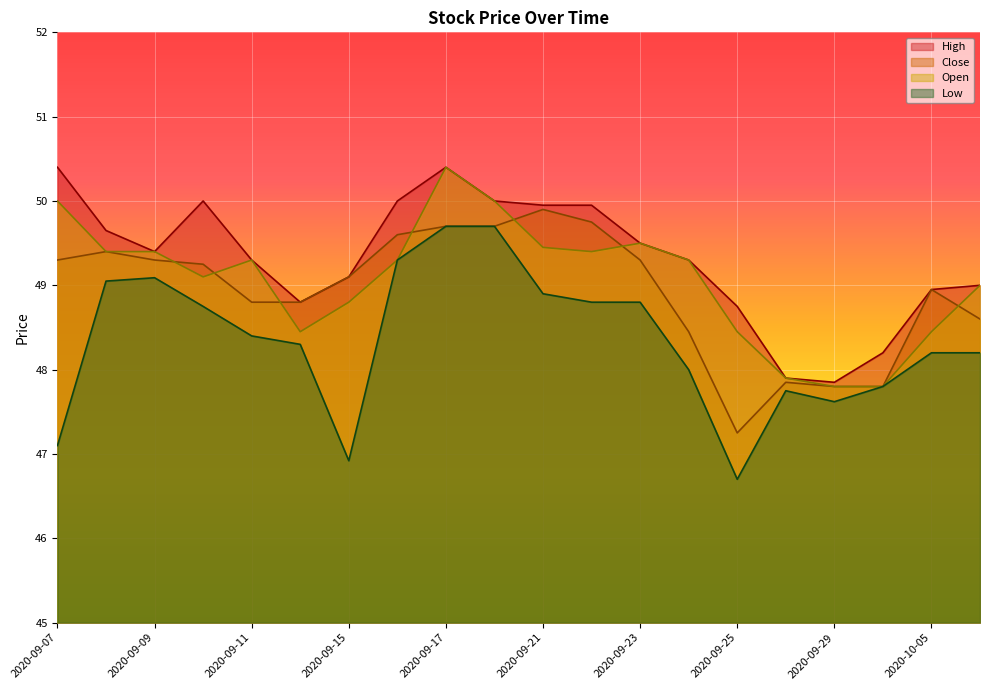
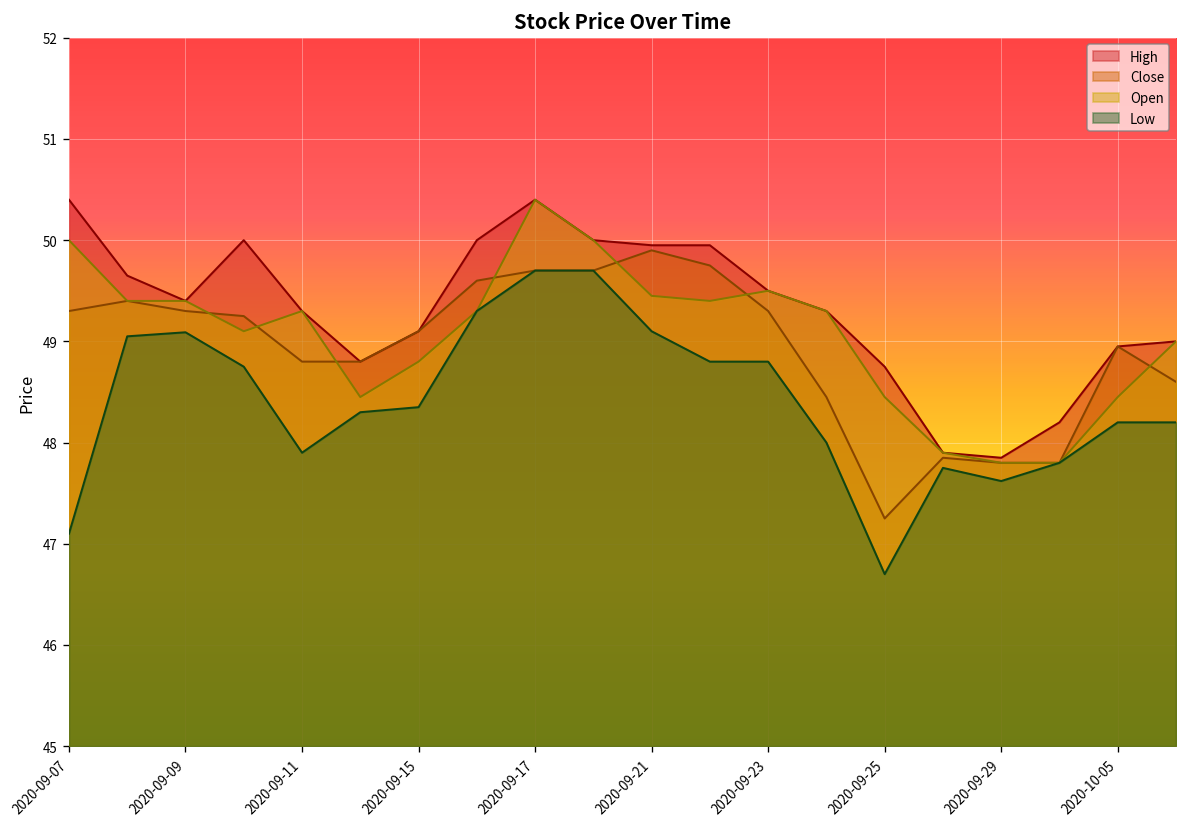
  {
    "Low": {
      "2020-09-07": 47.1,
      "2020-09-09": 49.1,
-     "2020-09-11": 48.4,
-     "2020-09-15": 46.9,
-     "2020-09-21": 48.9,
+     "2020-09-11": 47.9,
+     "2020-09-15": 48.4,
+     "2020-09-21": 49.1,
      "2020-09-23": 48.8,
      "2020-09-25": 46.7,
      "2020-09-29": 47.6,
      "2020-10-05": 48.2
    }
  }
